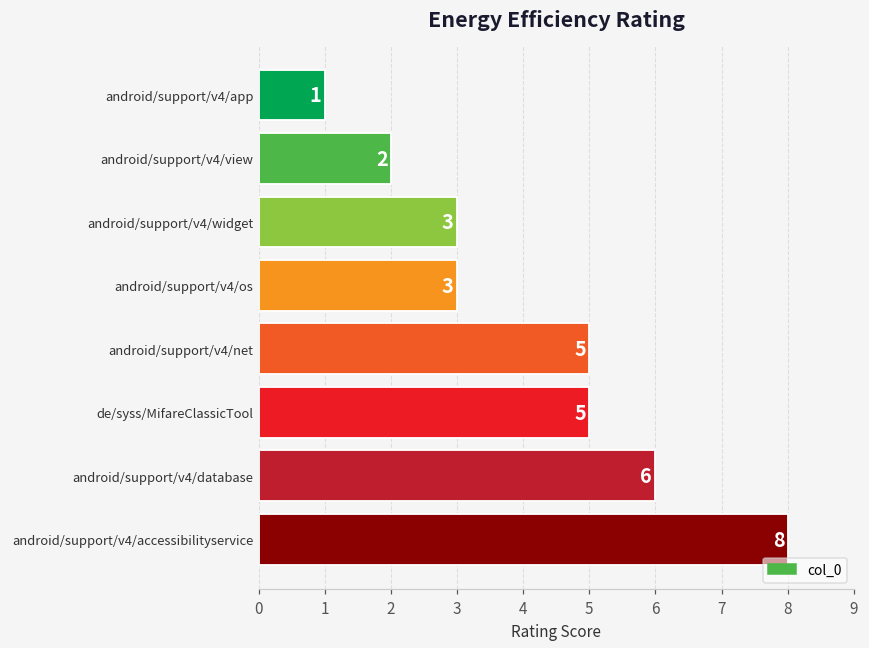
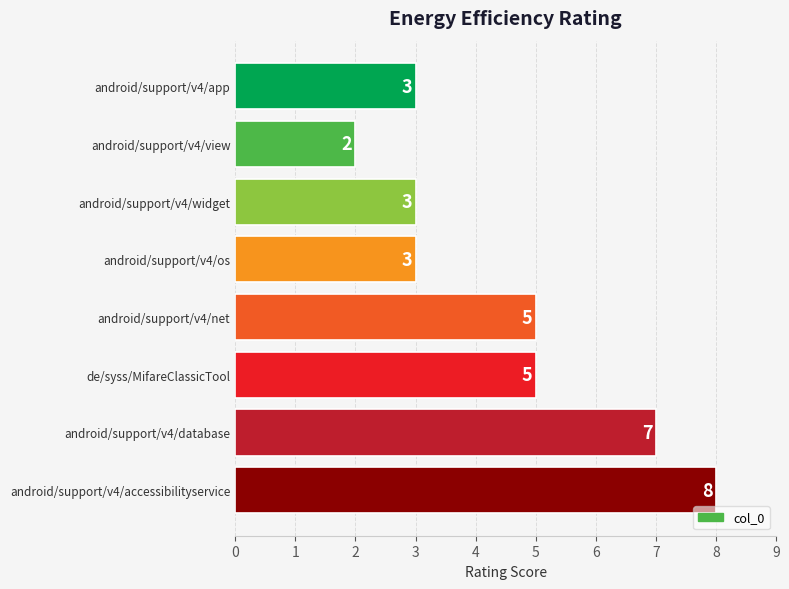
  {
-   "android/support/v4/app": 1,
+   "android/support/v4/app": 3,
    "android/support/v4/view": 2,
    "android/support/v4/widget": 3,
    "android/support/v4/os": 3,
    "android/support/v4/net": 5,
    "de/syss/MifareClassicTool": 5,
-   "android/support/v4/database": 6,
+   "android/support/v4/database": 7,
    "android/support/v4/accessibilityservice": 8
  }
